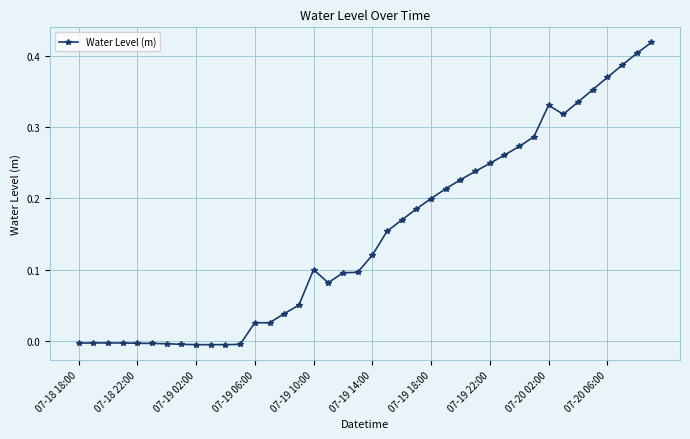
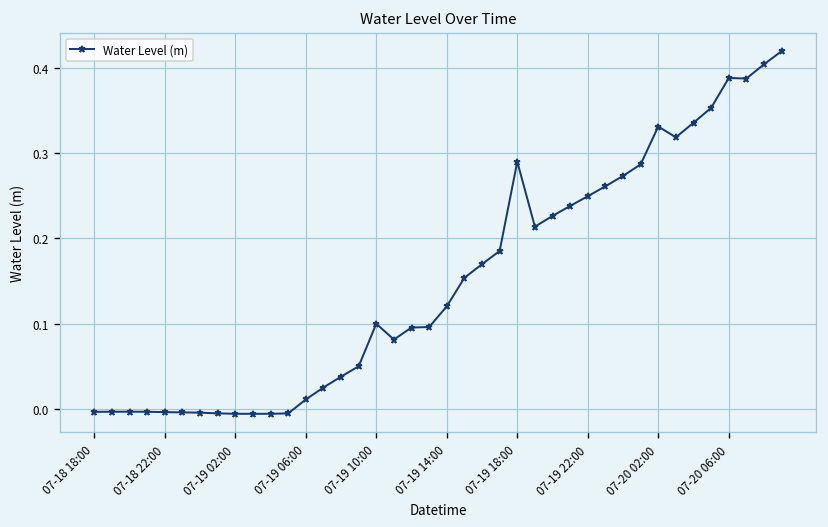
  {
    "07-18 18:00": 0.00,
    "07-18 22:00": 0.00,
    "07-19 02:00": -0.01,
-   "07-19 06:00": 0.03,
+   "07-19 06:00": 0.01,
    "07-19 10:00": 0.10,
    "07-19 14:00": 0.12,
-   "07-19 18:00": 0.20,
+   "07-19 18:00": 0.29,
    "07-19 22:00": 0.25,
    "07-20 02:00": 0.33,
-   "07-20 06:00": 0.37
+   "07-20 06:00": 0.39
  }
